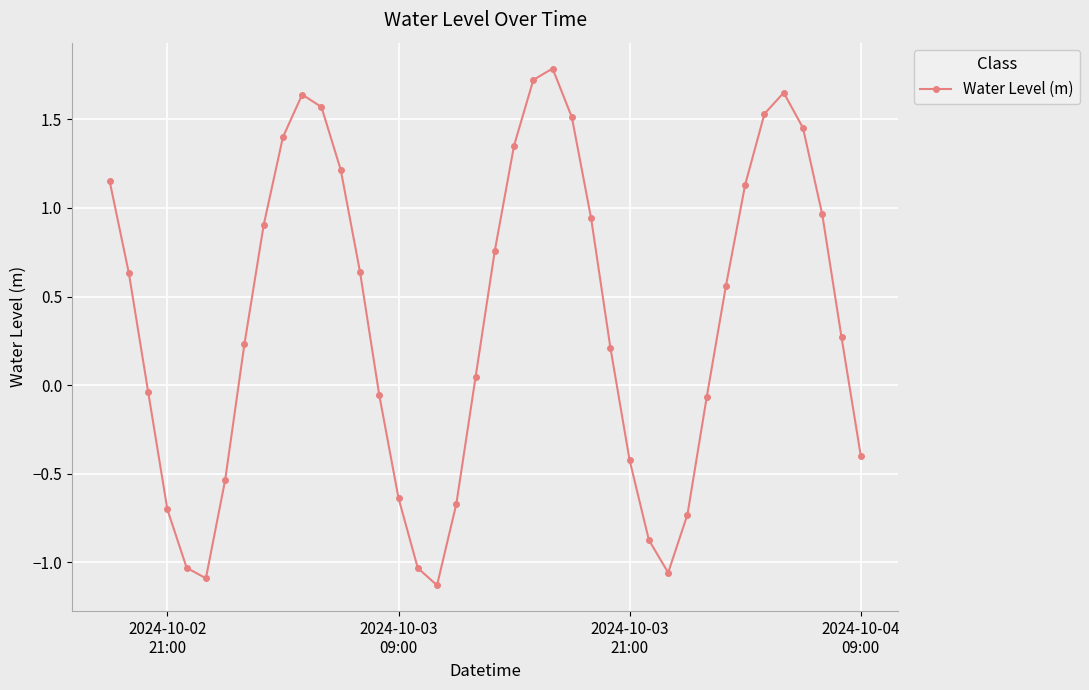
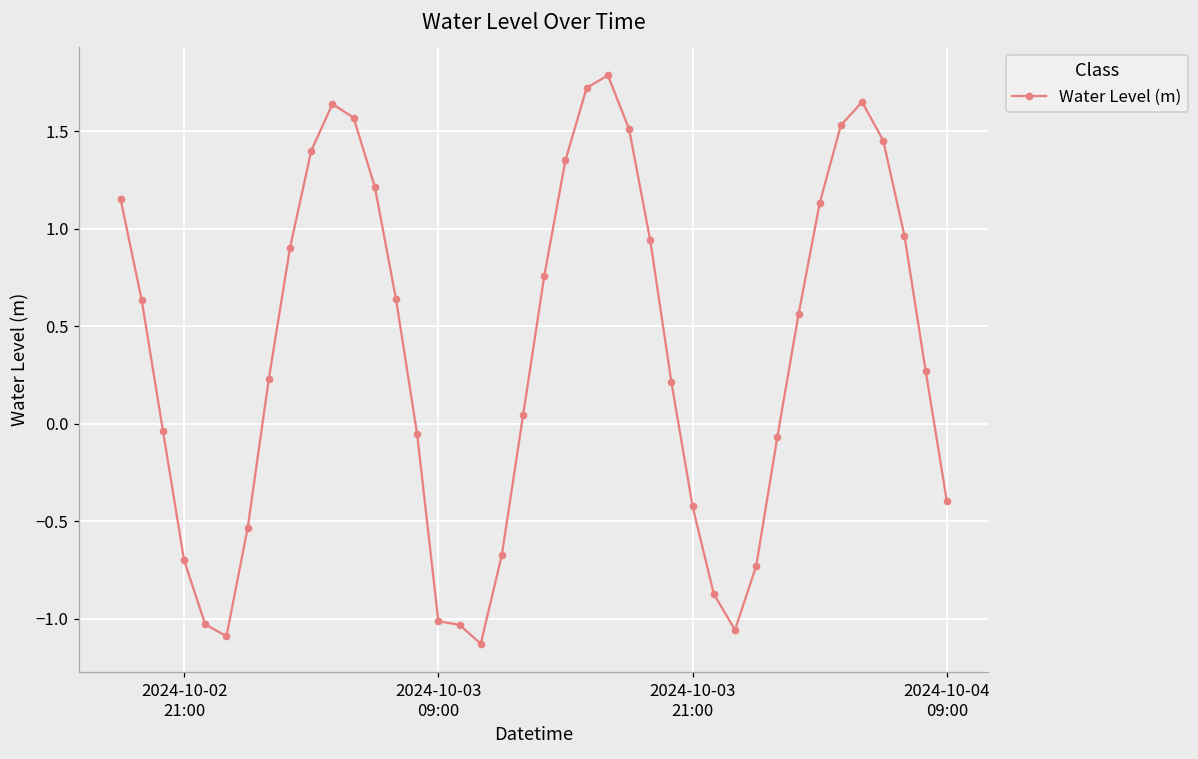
  {
    "2024-10-02 21:00": -0.70,
-   "2024-10-03 09:00": -0.64,
+   "2024-10-03 09:00": -1.01,
    "2024-10-03 21:00": -0.42,
    "2024-10-04 09:00": -0.40
  }
